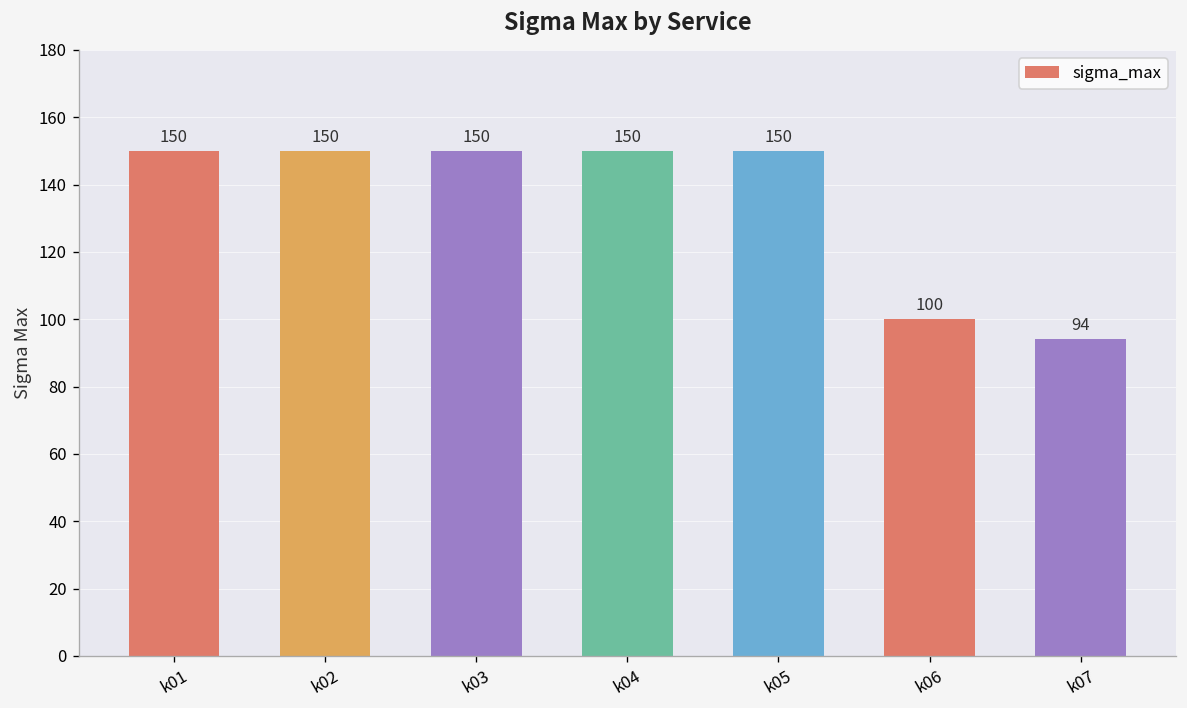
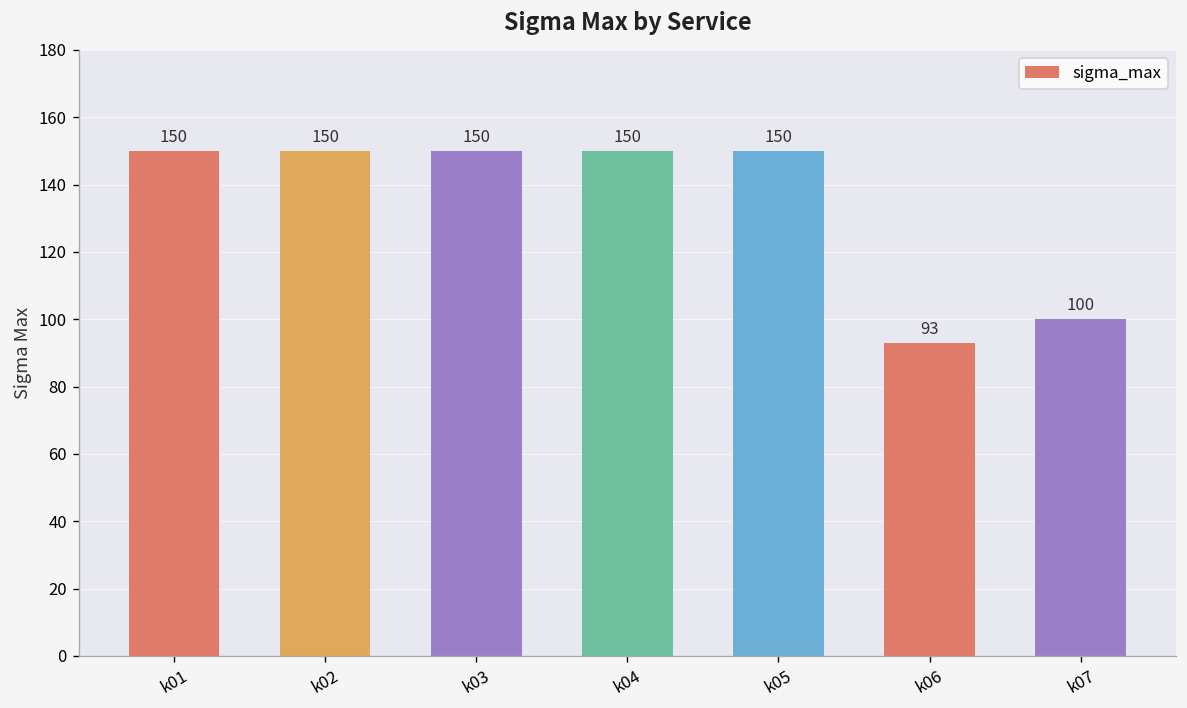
  {
    "k01": 150,
    "k02": 150,
    "k03": 150,
    "k04": 150,
    "k05": 150,
-   "k06": 100,
-   "k07": 94
+   "k06": 93,
+   "k07": 100
  }
